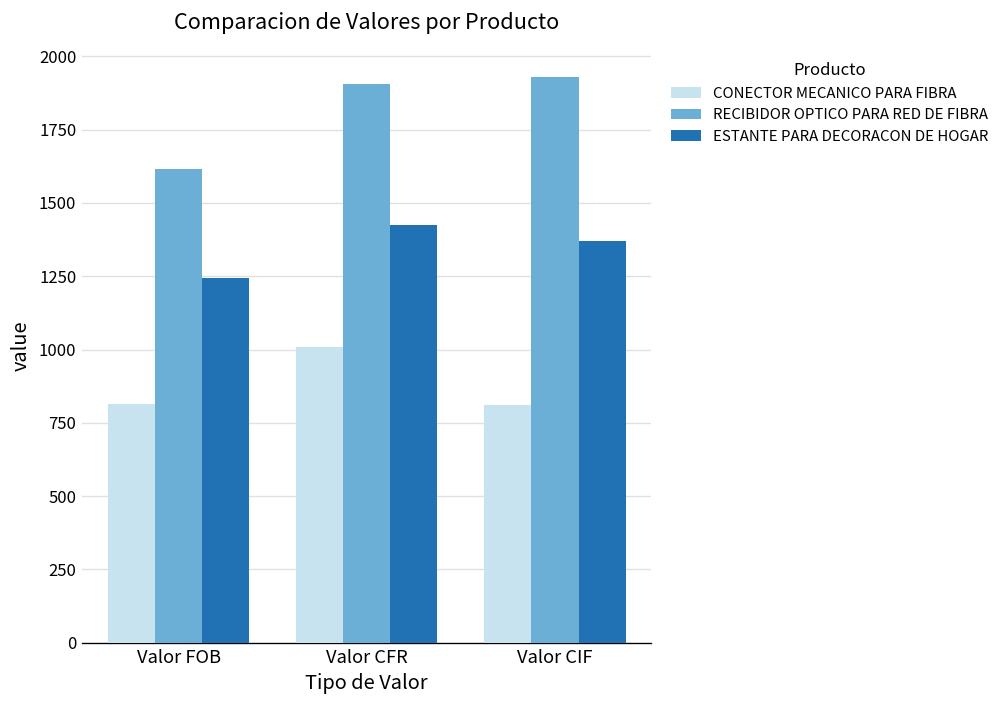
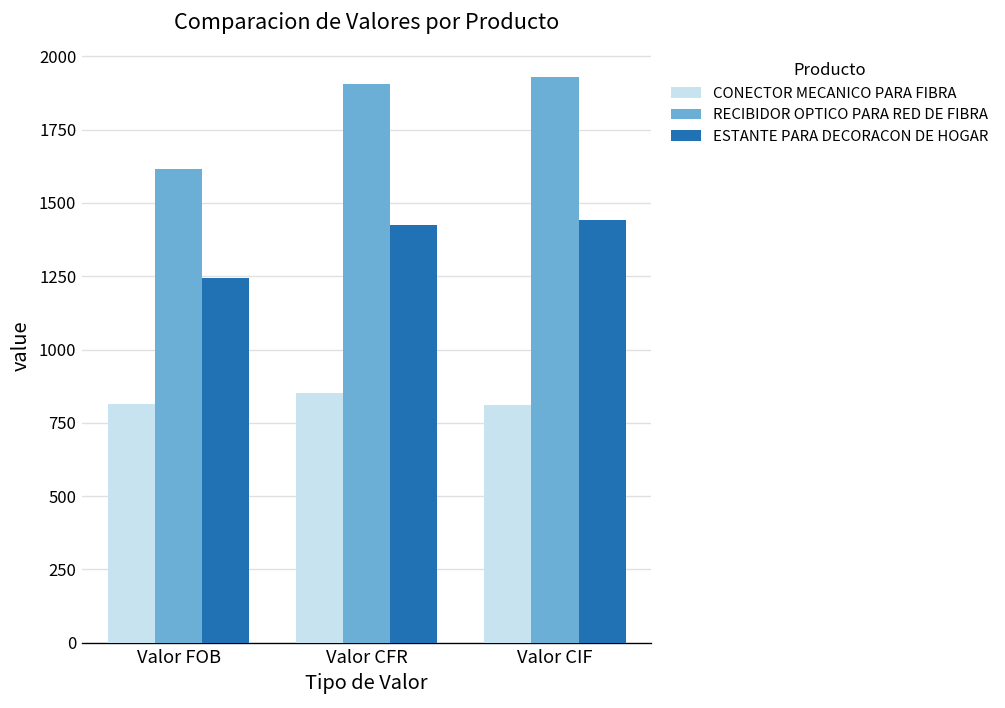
  {
    "CONECTOR MECANICO PARA FIBRA": {
      "Valor FOB": 810,
-     "Valor CFR": 1010,
+     "Valor CFR": 850,
      "Valor CIF": 810
    },
    "RECIBIDOR OPTICO PARA RED DE FIBRA": {
      "Valor FOB": 1620,
      "Valor CFR": 1910,
      "Valor CIF": 1930
    },
    "ESTANTE PARA DECORACON DE HOGAR": {
      "Valor FOB": 1240,
      "Valor CFR": 1420,
-     "Valor CIF": 1370
+     "Valor CIF": 1440
    }
  }
